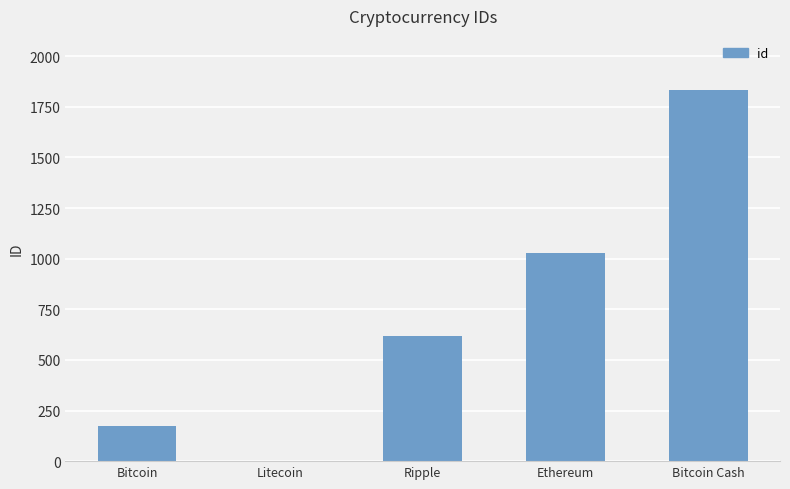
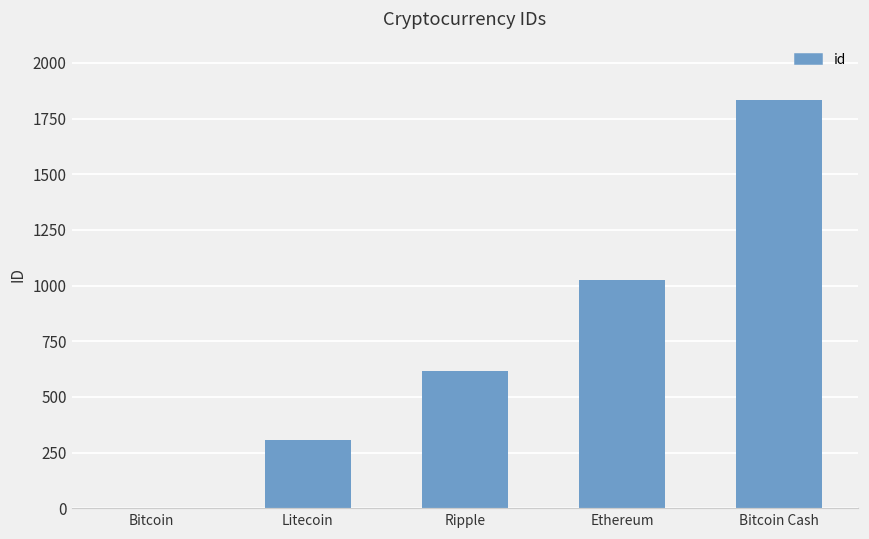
  {
-   "Bitcoin": 180,
-   "Litecoin": 0,
+   "Bitcoin": 0,
+   "Litecoin": 310,
    "Ripple": 620,
    "Ethereum": 1030,
    "Bitcoin Cash": 1830
  }
